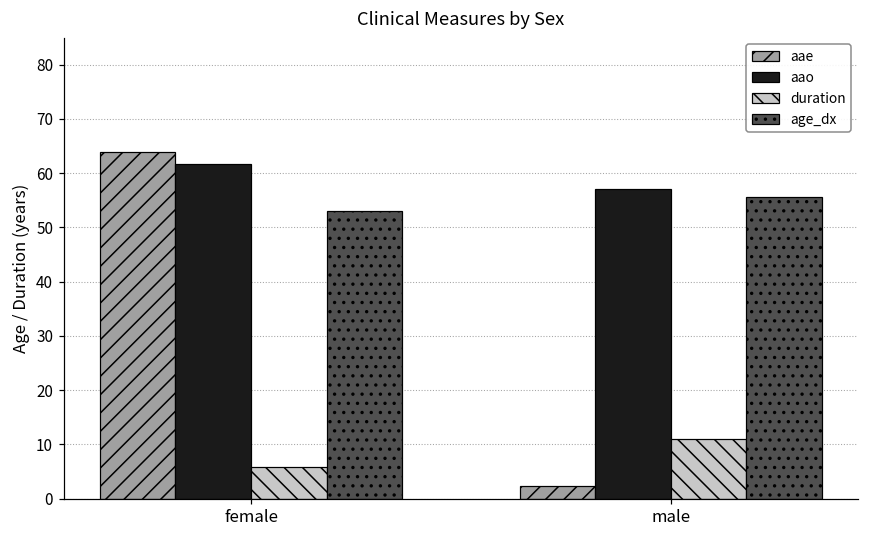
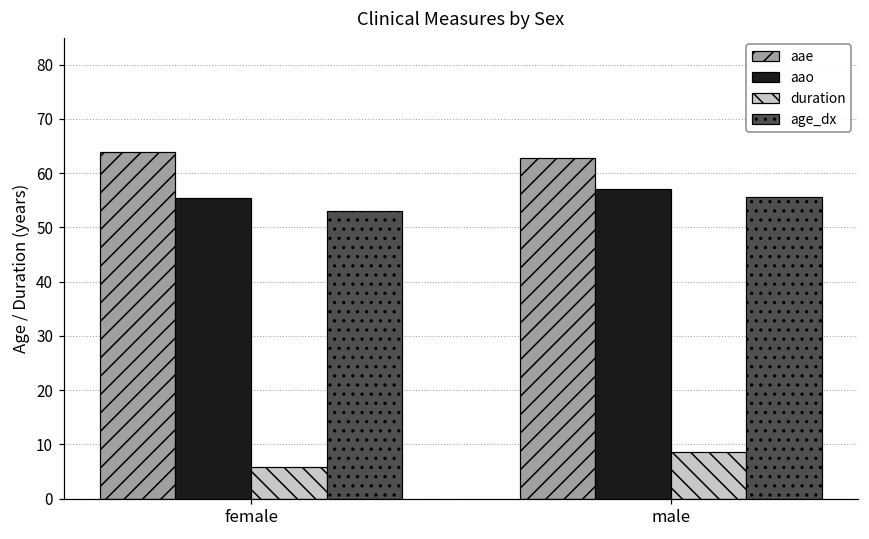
  {
    "aae": {
      "female": 64,
-     "male": 2
+     "male": 63
    },
    "aao": {
-     "female": 62,
+     "female": 56,
      "male": 57
    },
    "duration": {
      "female": 6,
-     "male": 11
+     "male": 9
    },
    "age_dx": {
      "female": 53,
      "male": 56
    }
  }
